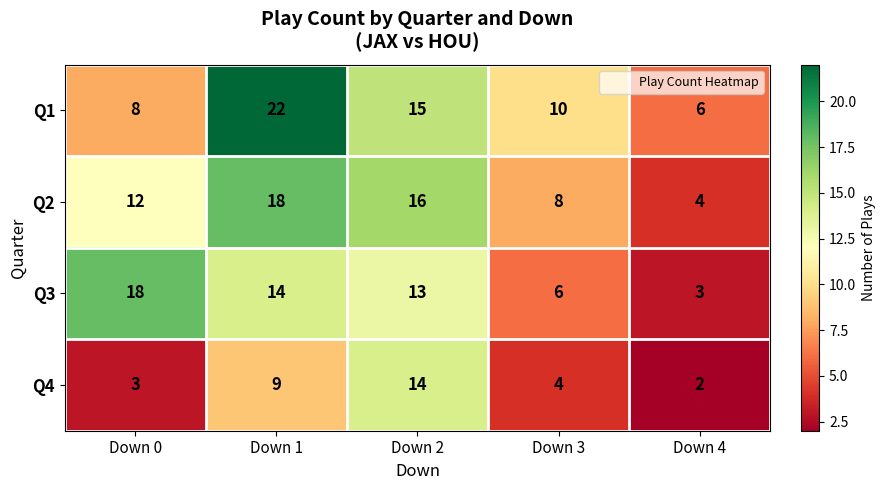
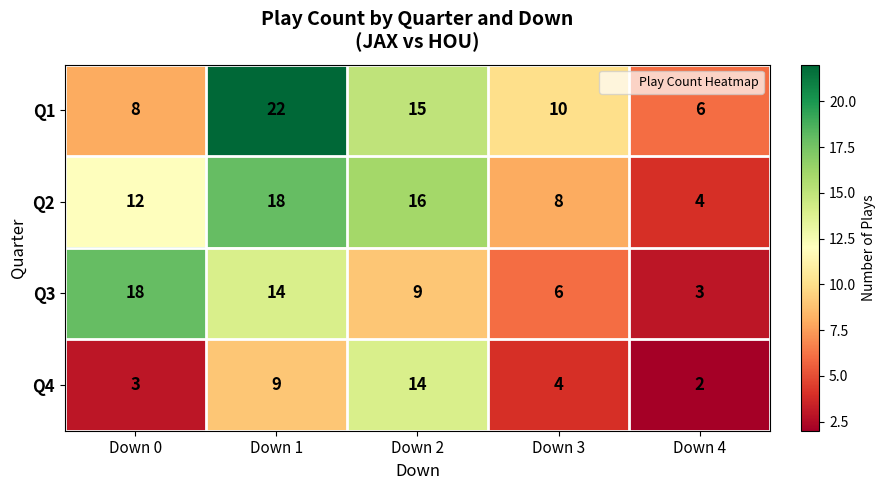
  {
    "Q1": {
      "Down 0": 8,
      "Down 1": 22,
      "Down 2": 15,
      "Down 3": 10,
      "Down 4": 6
    },
    "Q2": {
      "Down 0": 12,
      "Down 1": 18,
      "Down 2": 16,
      "Down 3": 8,
      "Down 4": 4
    },
    "Q3": {
      "Down 0": 18,
      "Down 1": 14,
-     "Down 2": 13,
+     "Down 2": 9,
      "Down 3": 6,
      "Down 4": 3
    },
    "Q4": {
      "Down 0": 3,
      "Down 1": 9,
      "Down 2": 14,
      "Down 3": 4,
      "Down 4": 2
    }
  }
